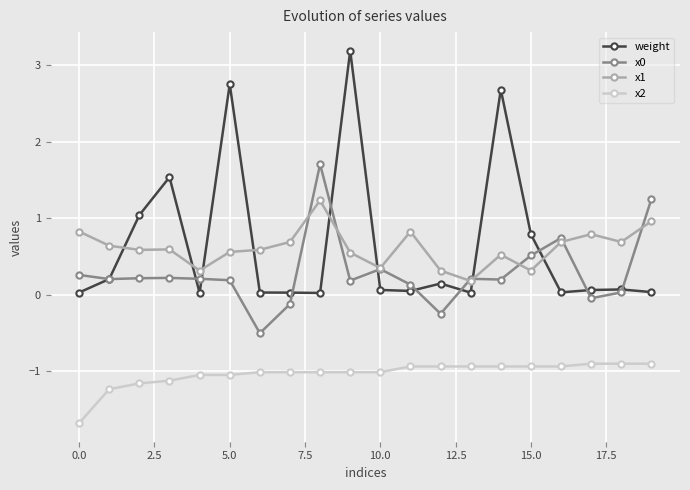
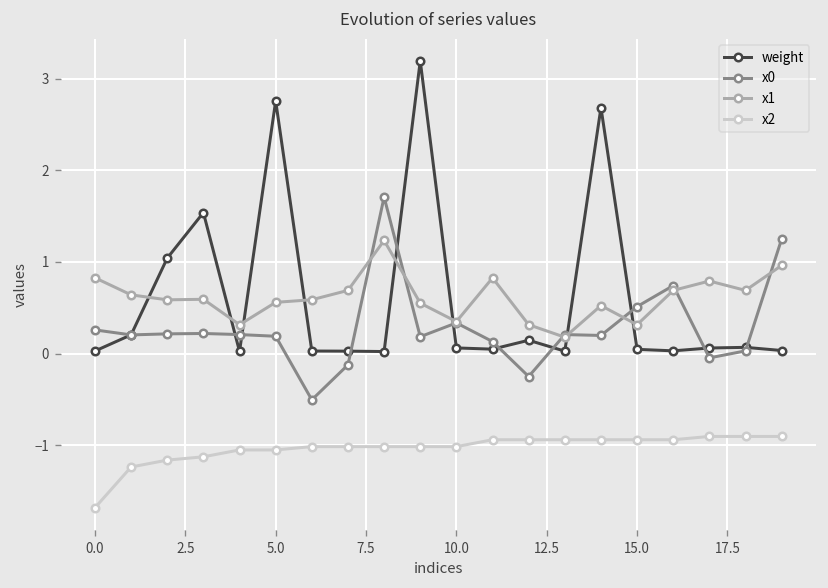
  {
    "weight": {
      "0.0": 0.0,
      "5.0": 2.8,
      "10.0": 0.1,
-     "15.0": 0.8
+     "15.0": 0.0
    }
  }
